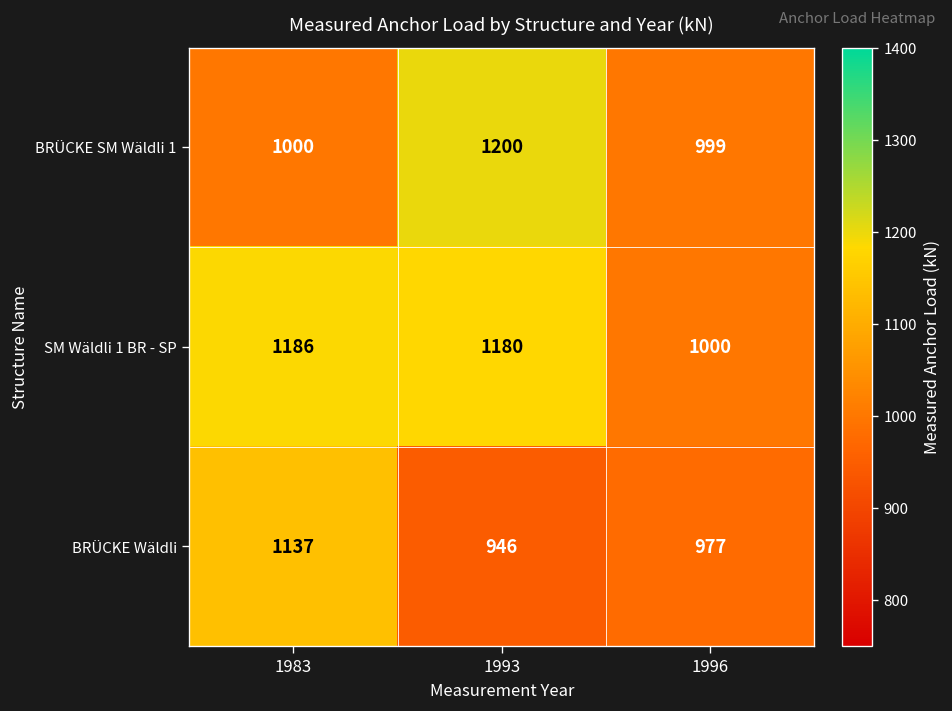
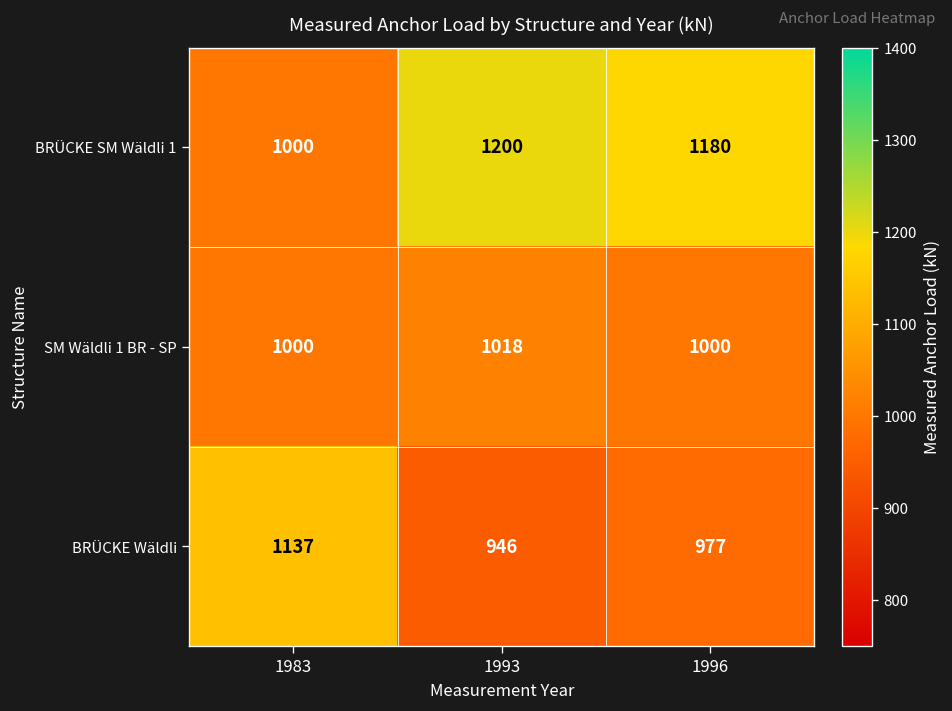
  {
    "BRÜCKE SM Wäldli 1": {
      "1983": 1000,
      "1993": 1200,
-     "1996": 999
+     "1996": 1180
    },
    "SM Wäldli 1 BR - SP": {
-     "1983": 1186,
-     "1993": 1180,
+     "1983": 1000,
+     "1993": 1018,
      "1996": 1000
    },
    "BRÜCKE Wäldli": {
      "1983": 1137,
      "1993": 946,
      "1996": 977
    }
  }
